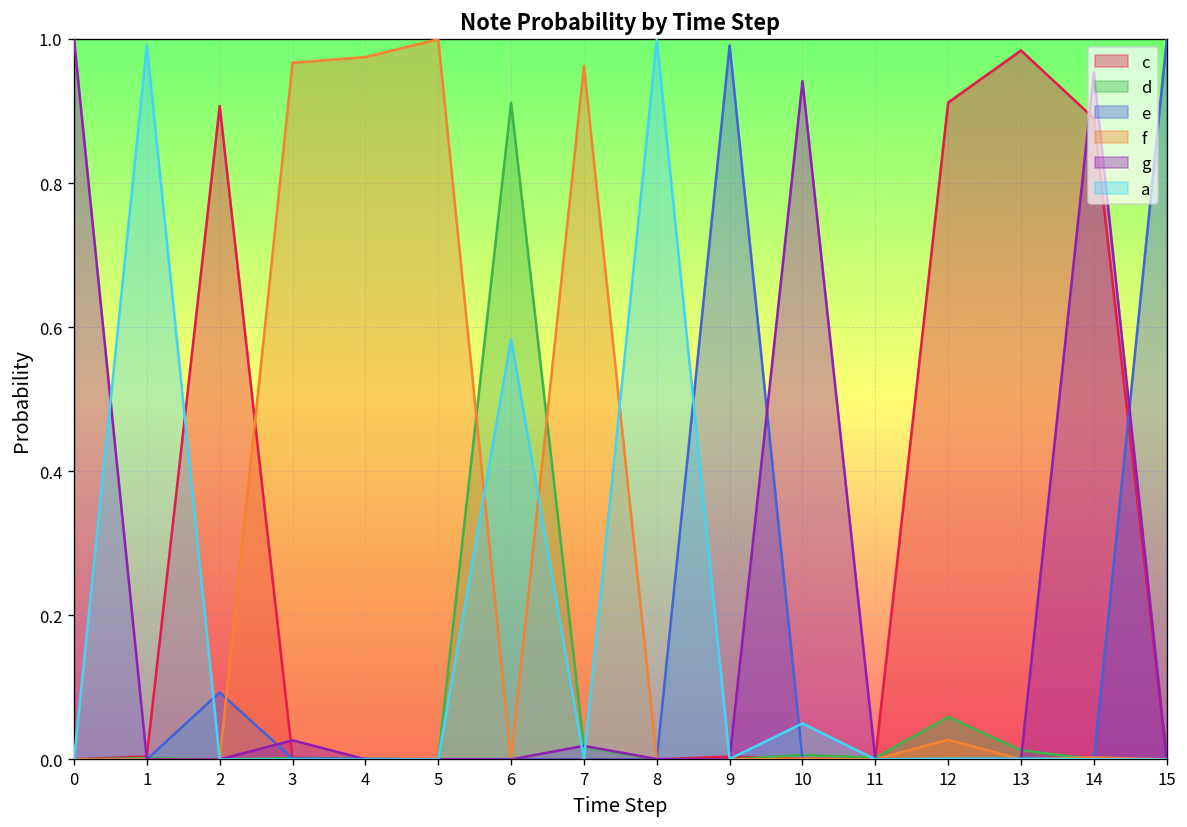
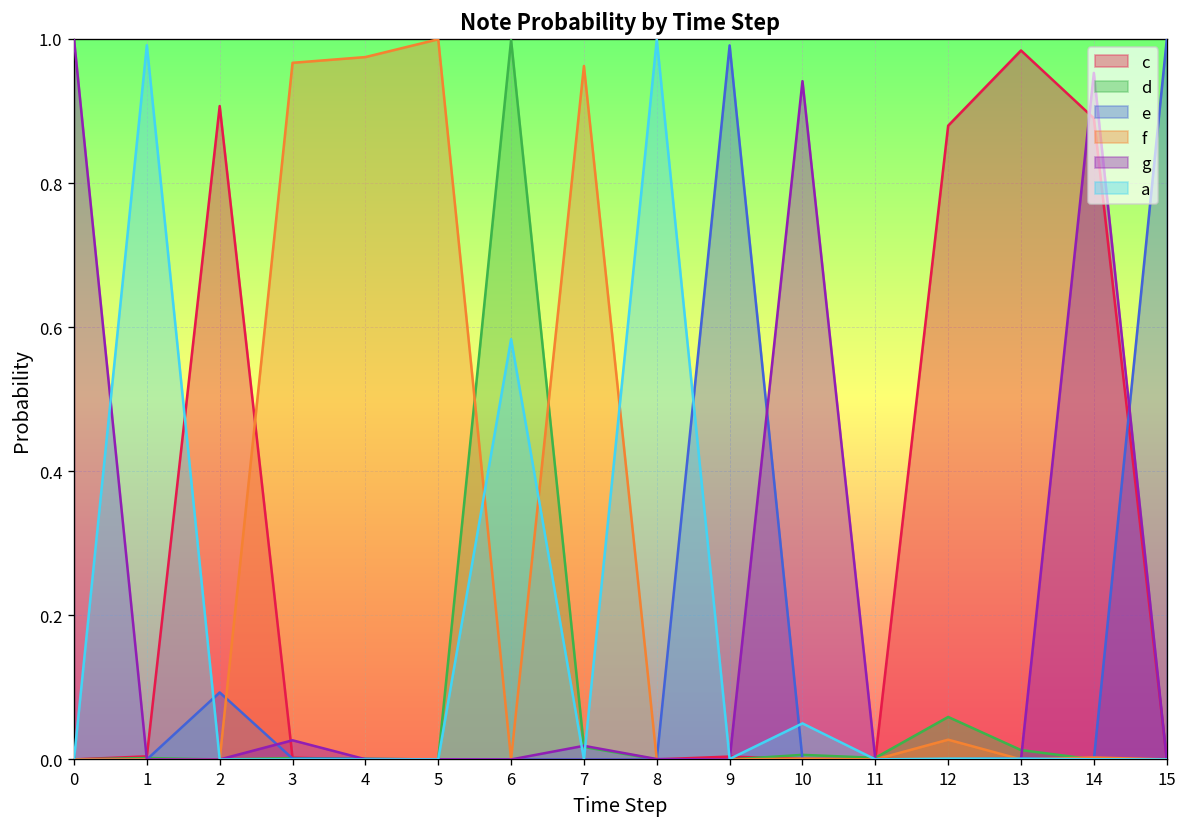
  {
    "c": {
      "2": 0.91,
-     "12": 0.91,
+     "12": 0.88,
      "13": 0.98
    },
    "d": {
-     "6": 0.91,
+     "6": 1.00,
      "10": 0.01,
      "12": 0.06,
      "13": 0.01
    },
    "e": {
      "2": 0.09,
      "9": 0.99,
      "15": 1.00
    },
    "f": {
      "3": 0.97,
      "4": 0.97,
      "5": 1.00,
      "7": 0.96,
      "12": 0.03
    },
    "g": {
      "0": 1.00,
      "3": 0.03,
      "10": 0.94
    },
    "a": {
      "1": 0.99,
      "6": 0.58,
      "8": 1.00,
      "10": 0.05
    }
  }
